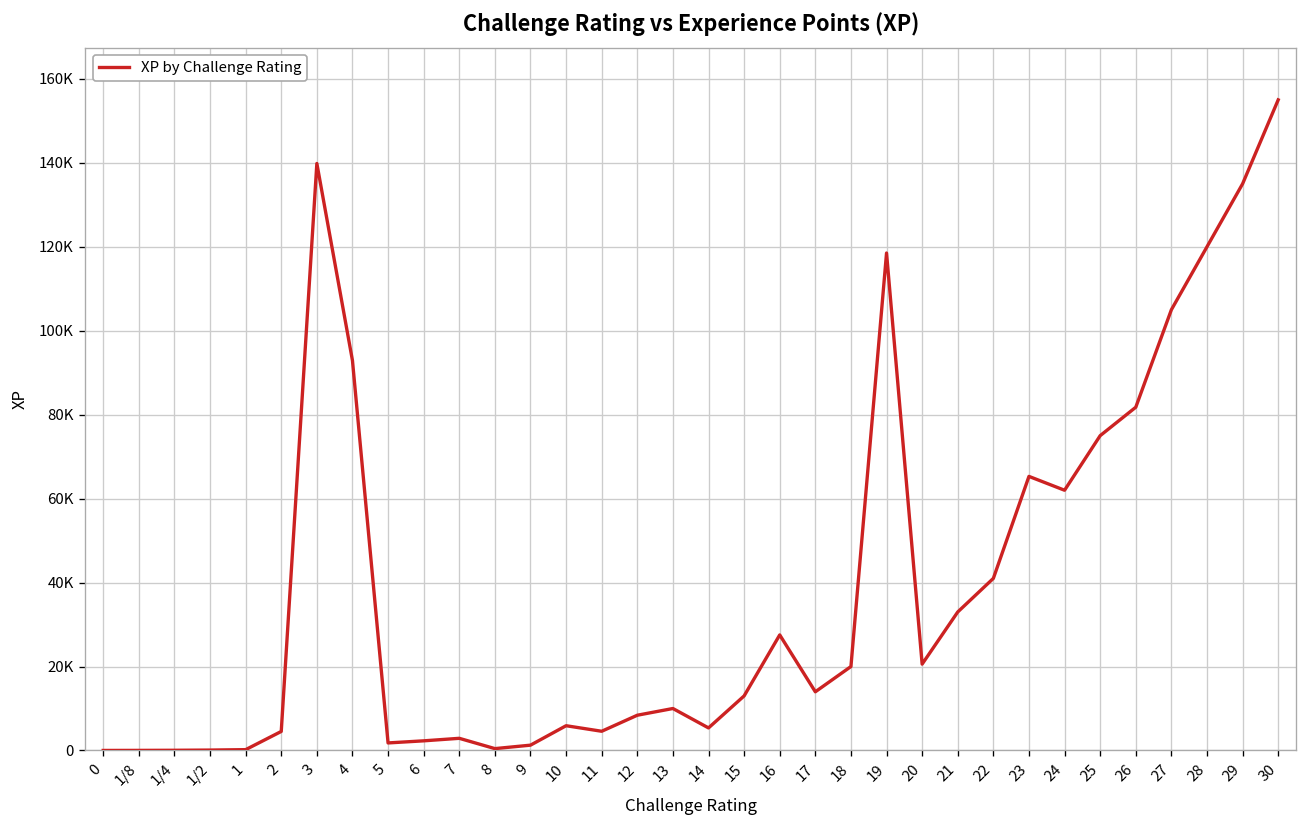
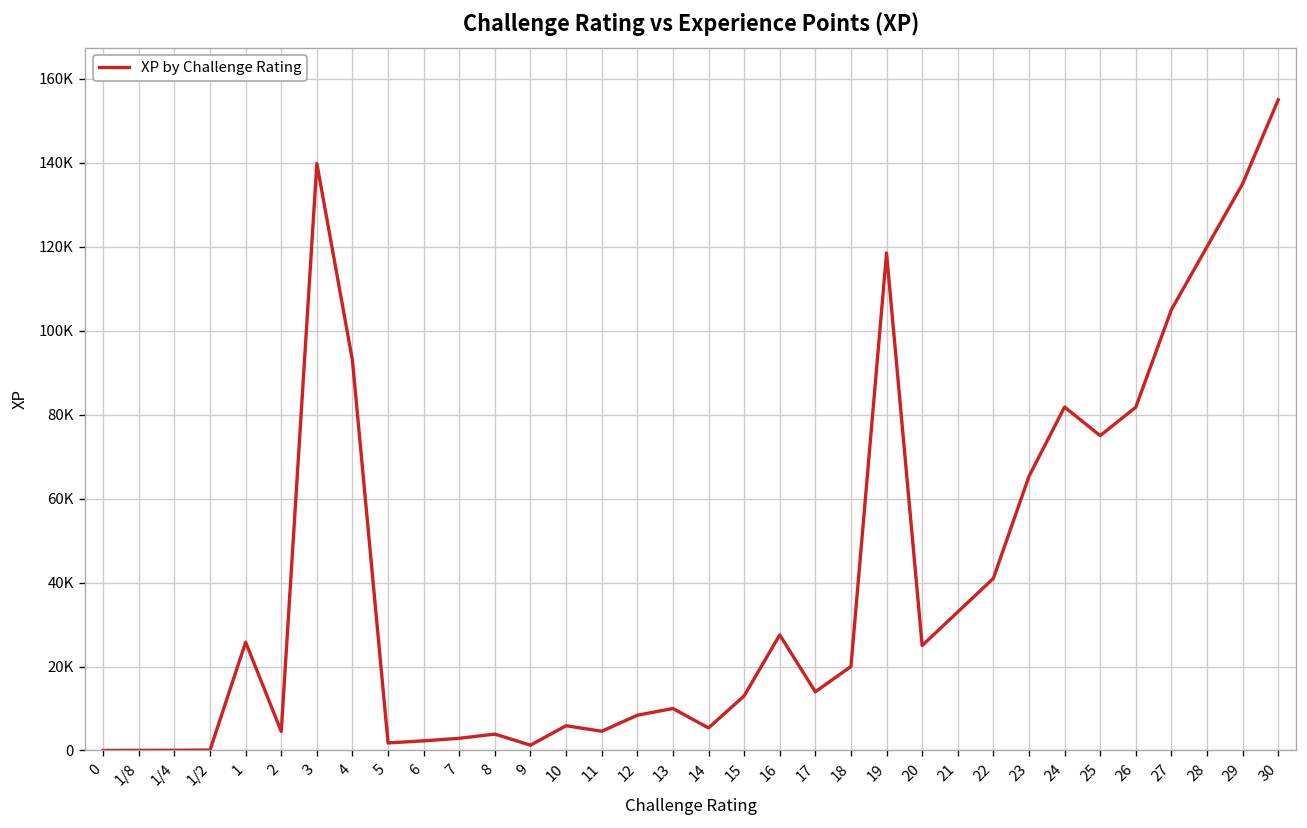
  {
    "0": 0,
    "1/8": 0,
    "1/4": 0,
    "1/2": 0,
-   "1": 0,
+   "1": 26000,
    "2": 5000,
    "3": 140000,
    "4": 93000,
    "5": 2000,
    "6": 2000,
    "7": 3000,
-   "8": 0,
+   "8": 4000,
    "9": 1000,
    "10": 6000,
    "11": 5000,
    "12": 8000,
    "13": 10000,
    "14": 5000,
    "15": 13000,
    "16": 28000,
    "17": 14000,
    "18": 20000,
    "19": 119000,
-   "20": 21000,
+   "20": 25000,
    "21": 33000,
    "22": 41000,
    "23": 65000,
-   "24": 62000,
+   "24": 82000,
    "25": 75000,
    "26": 82000,
    "27": 105000,
    "28": 120000,
    "29": 135000,
    "30": 155000
  }
